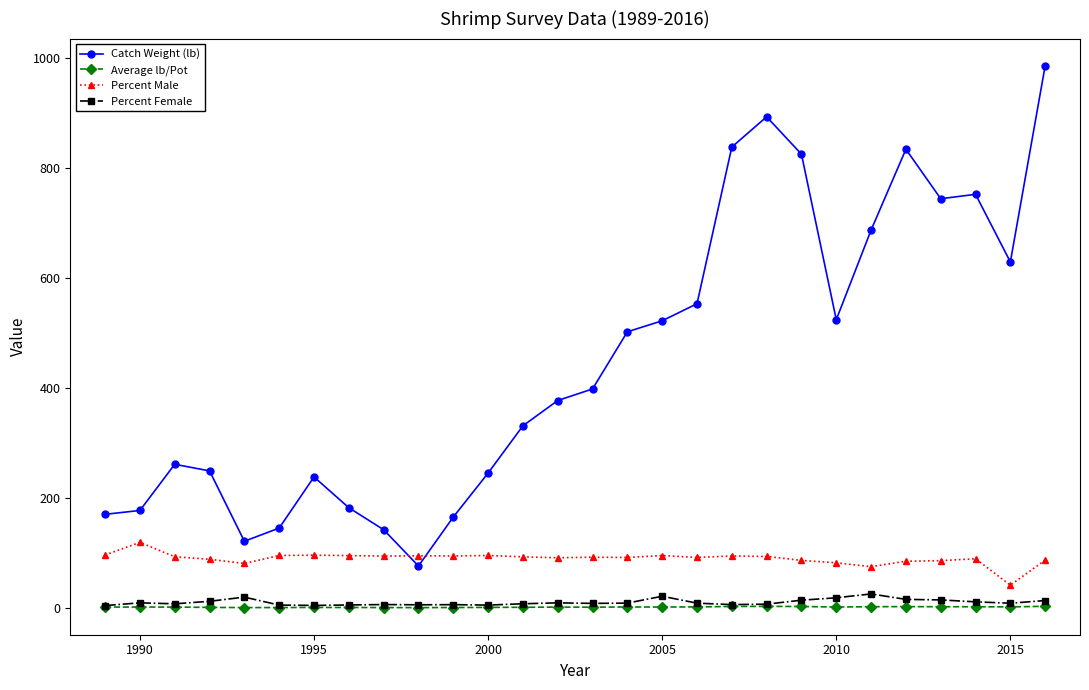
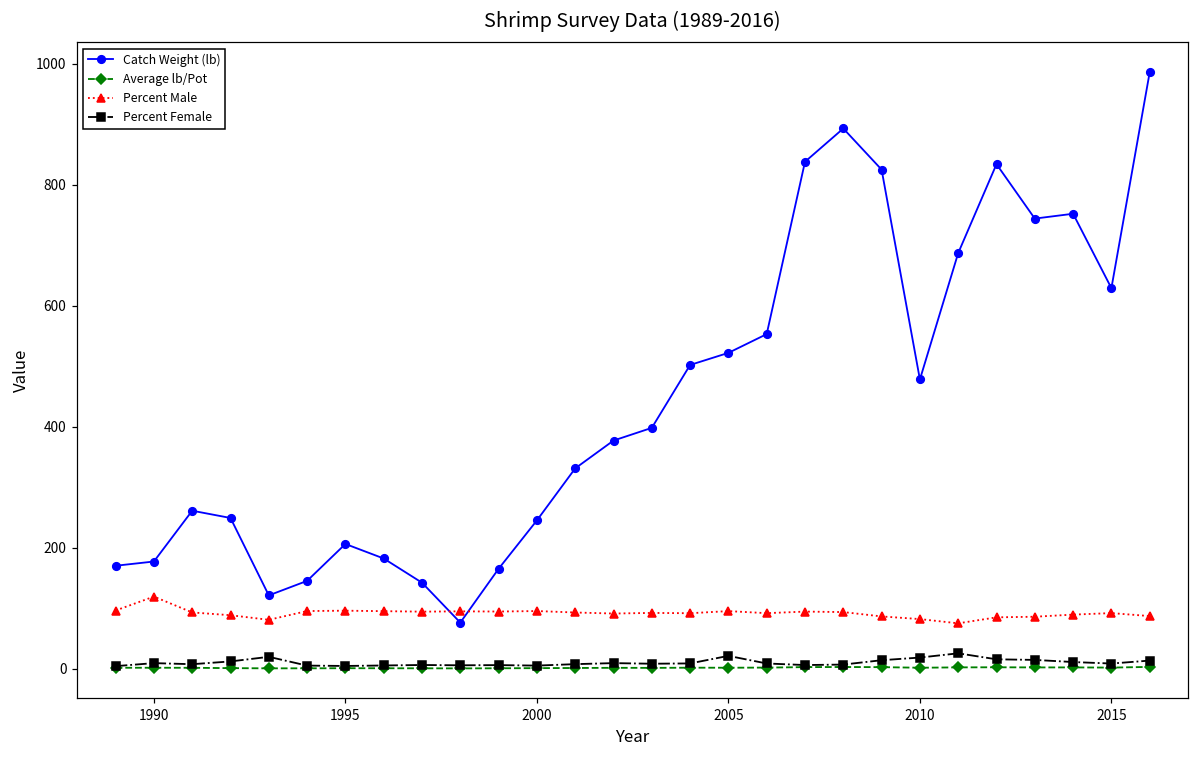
  {
    "Catch Weight (lb)": {
      "1990": 180,
-     "1995": 240,
+     "1995": 210,
      "2000": 250,
      "2005": 520,
-     "2010": 520,
+     "2010": 480,
      "2015": 630
    },
    "Average lb/Pot": {
      "1990": 0,
      "2005": 0,
      "2010": 0,
      "2015": 0
    },
    "Percent Male": {
      "1990": 120,
      "1995": 100,
      "2000": 100,
      "2005": 100,
      "2010": 80,
-     "2015": 40
+     "2015": 90
    },
    "Percent Female": {
      "1990": 10,
      "2005": 20,
      "2010": 20,
      "2015": 10
    }
  }
